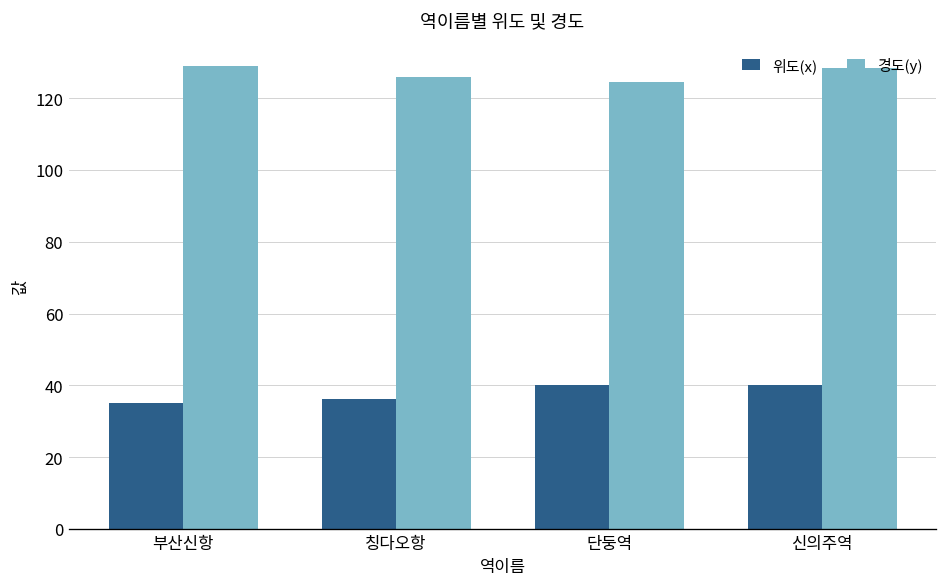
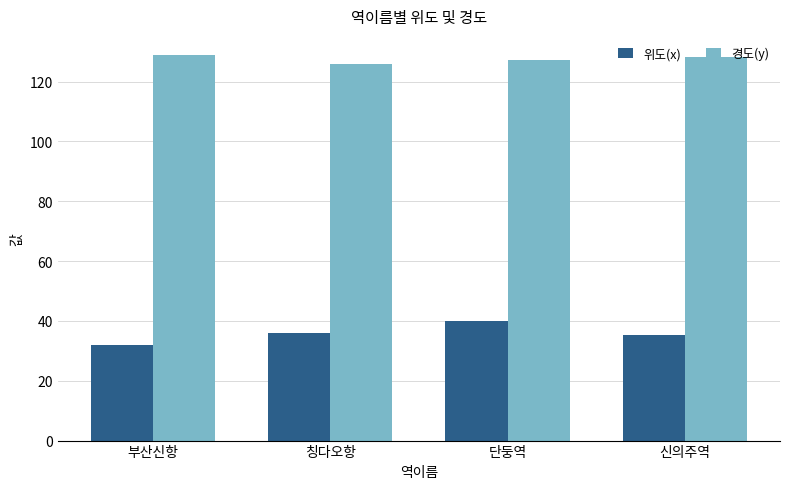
  {
    "위도(x)": {
-     "부산신항": 35,
+     "부산신항": 32,
      "칭다오항": 36,
      "단둥역": 40,
-     "신의주역": 40
+     "신의주역": 35
    },
    "경도(y)": {
      "부산신항": 129,
      "칭다오항": 126,
-     "단둥역": 124,
+     "단둥역": 127,
      "신의주역": 128
    }
  }
